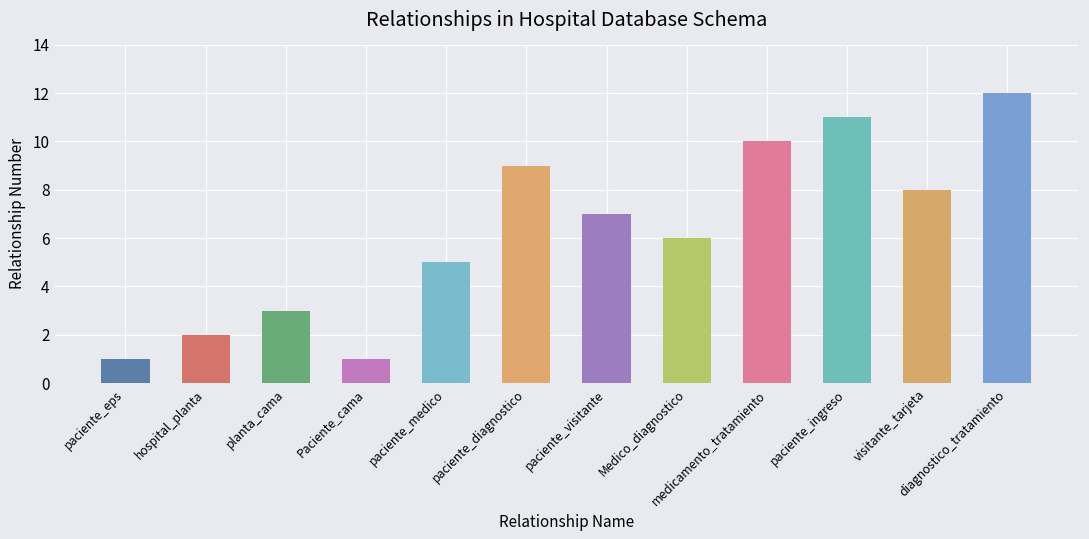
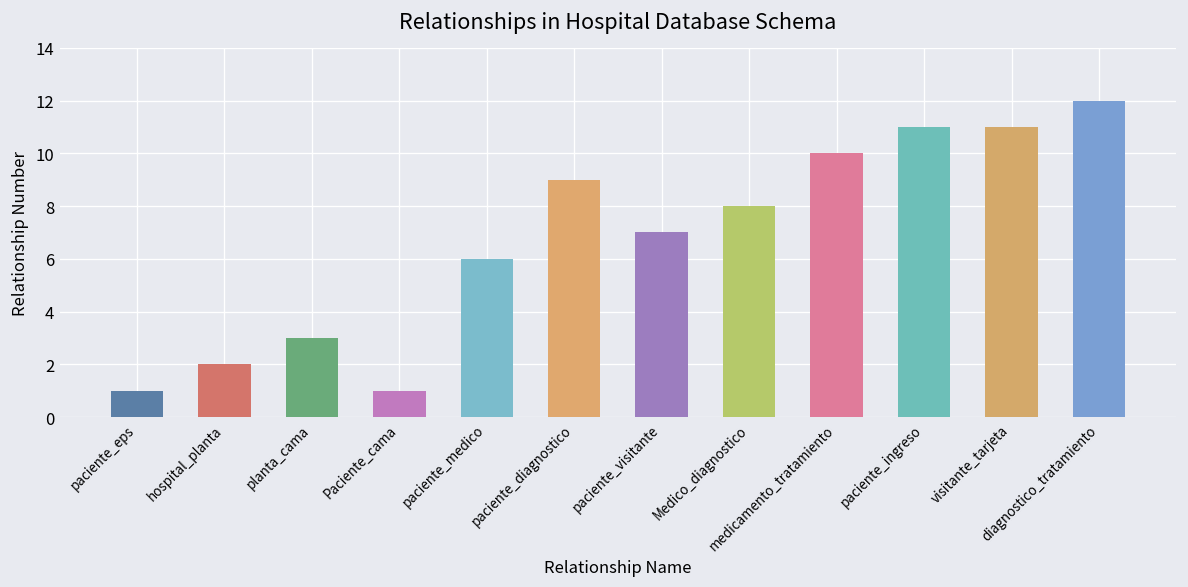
  {
    "paciente_eps": 1,
    "hospital_planta": 2,
    "planta_cama": 3,
    "Paciente_cama": 1,
-   "paciente_medico": 5,
+   "paciente_medico": 6,
    "paciente_diagnostico": 9,
    "paciente_visitante": 7,
-   "Medico_diagnostico": 6,
+   "Medico_diagnostico": 8,
    "medicamento_tratamiento": 10,
    "paciente_ingreso": 11,
-   "visitante_tarjeta": 8,
+   "visitante_tarjeta": 11,
    "diagnostico_tratamiento": 12
  }
